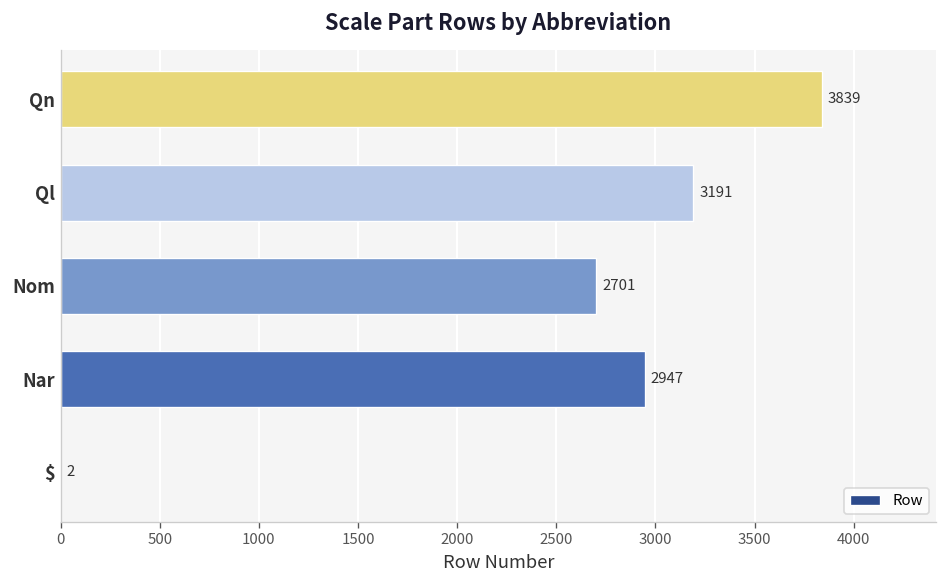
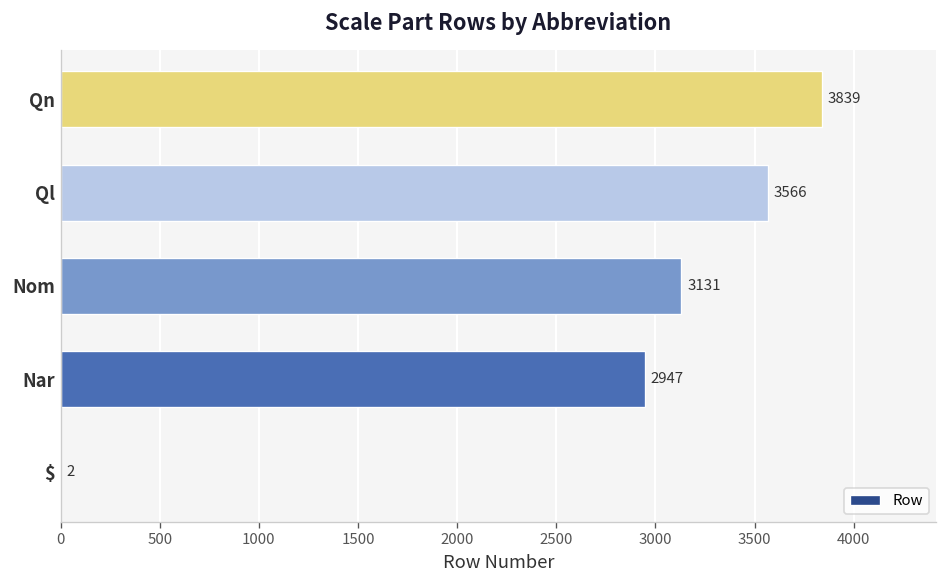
  {
    "Qn": 3839,
-   "Ql": 3191,
-   "Nom": 2701,
+   "Ql": 3566,
+   "Nom": 3131,
    "Nar": 2947,
    "$": 2
  }
